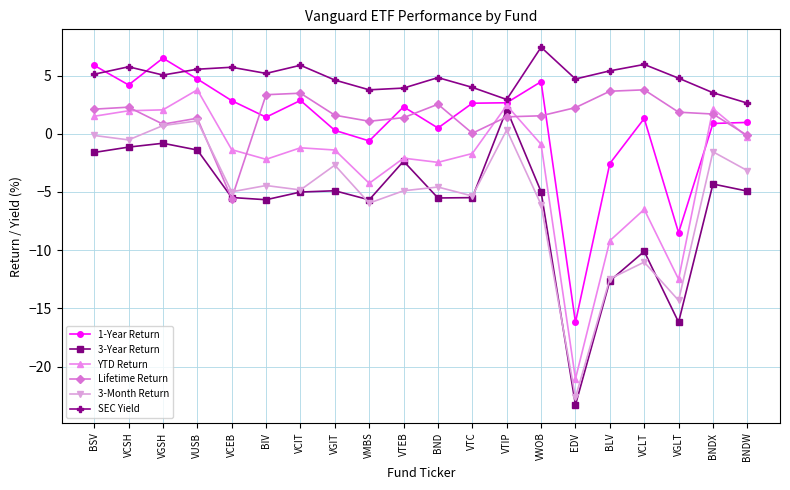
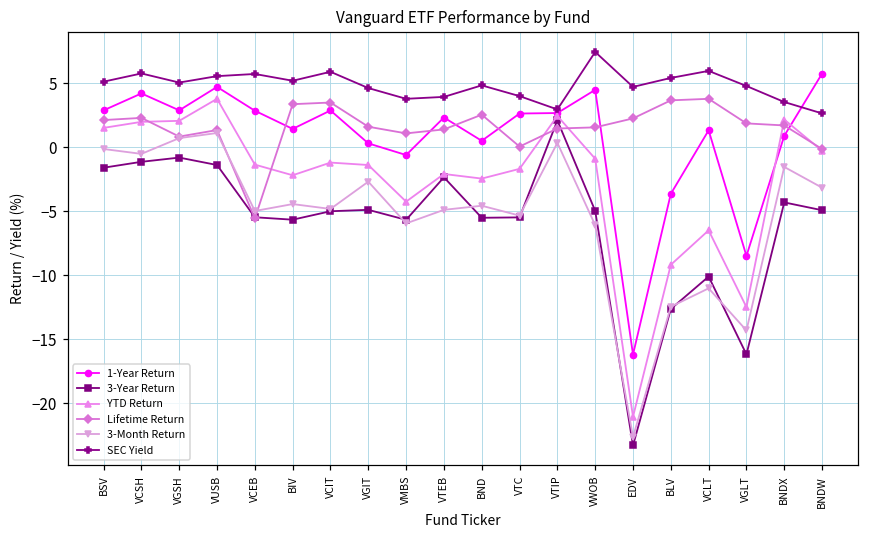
  {
    "1-Year Return": {
-     "BSV": 5.9,
+     "BSV": 2.9,
      "VCSH": 4.2,
-     "VGSH": 6.5,
+     "VGSH": 2.9,
      "VUSB": 4.7,
      "VCEB": 2.8,
      "BIV": 1.4,
      "VCIT": 2.9,
      "VGIT": 0.3,
      "VMBS": -0.6,
      "VTEB": 2.3,
      "BND": 0.5,
      "VTC": 2.6,
      "VTIP": 2.7,
      "VWOB": 4.5,
      "EDV": -16.2,
-     "BLV": -2.6,
+     "BLV": -3.7,
      "VCLT": 1.3,
      "VGLT": -8.5,
      "BNDX": 0.9,
-     "BNDW": 1.0
+     "BNDW": 5.7
    }
  }
